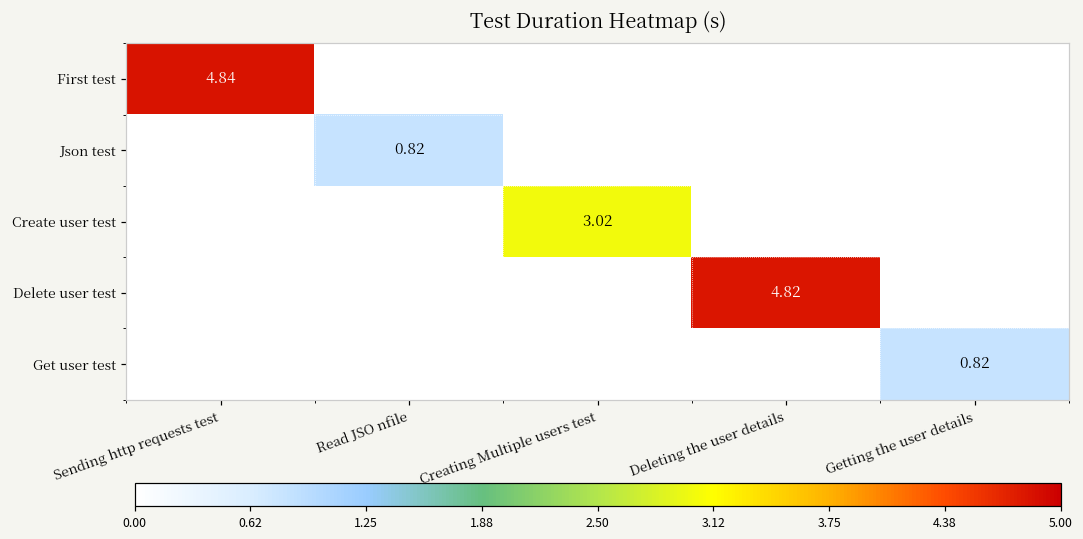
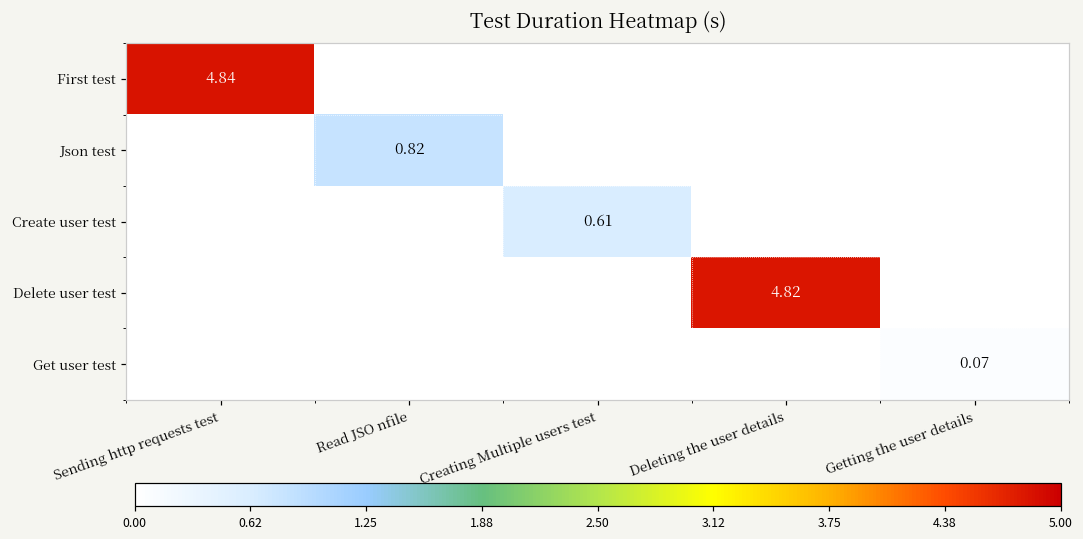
  {
    "First test": {
      "Sending http requests test": 4.84
    },
    "Json test": {
      "Read JSO nfile": 0.82
    },
    "Create user test": {
-     "Creating Multiple users test": 3.02
+     "Creating Multiple users test": 0.61
    },
    "Delete user test": {
      "Deleting the user details": 4.82
    },
    "Get user test": {
-     "Getting the user details": 0.82
+     "Getting the user details": 0.07
    }
  }
